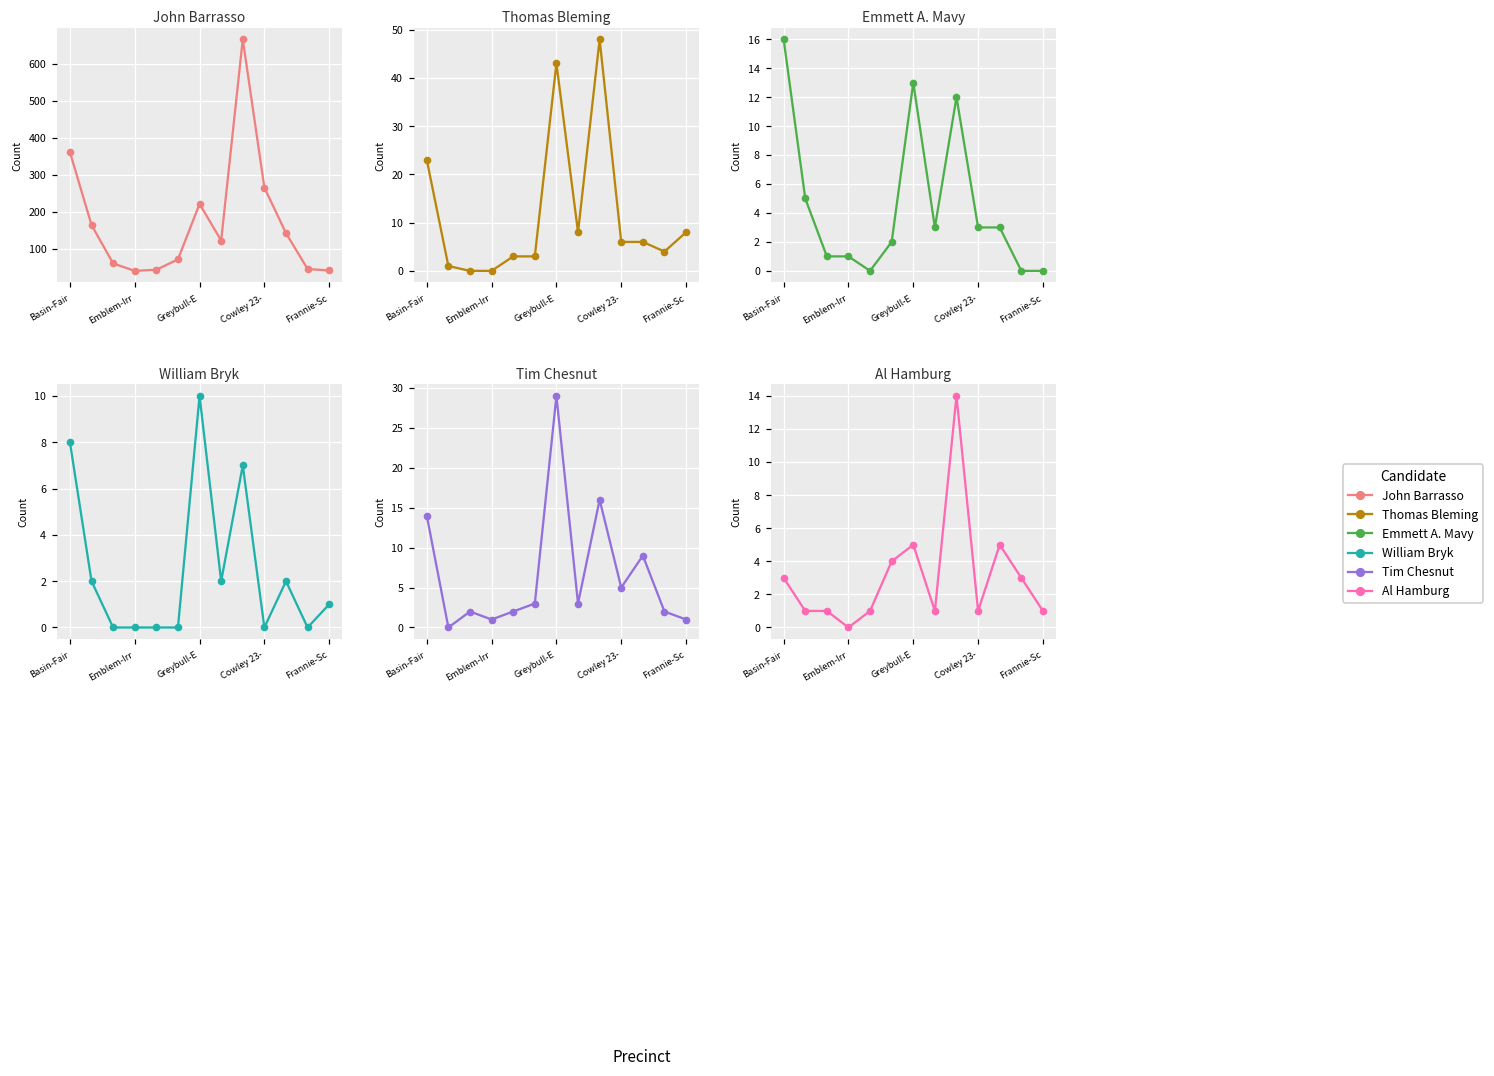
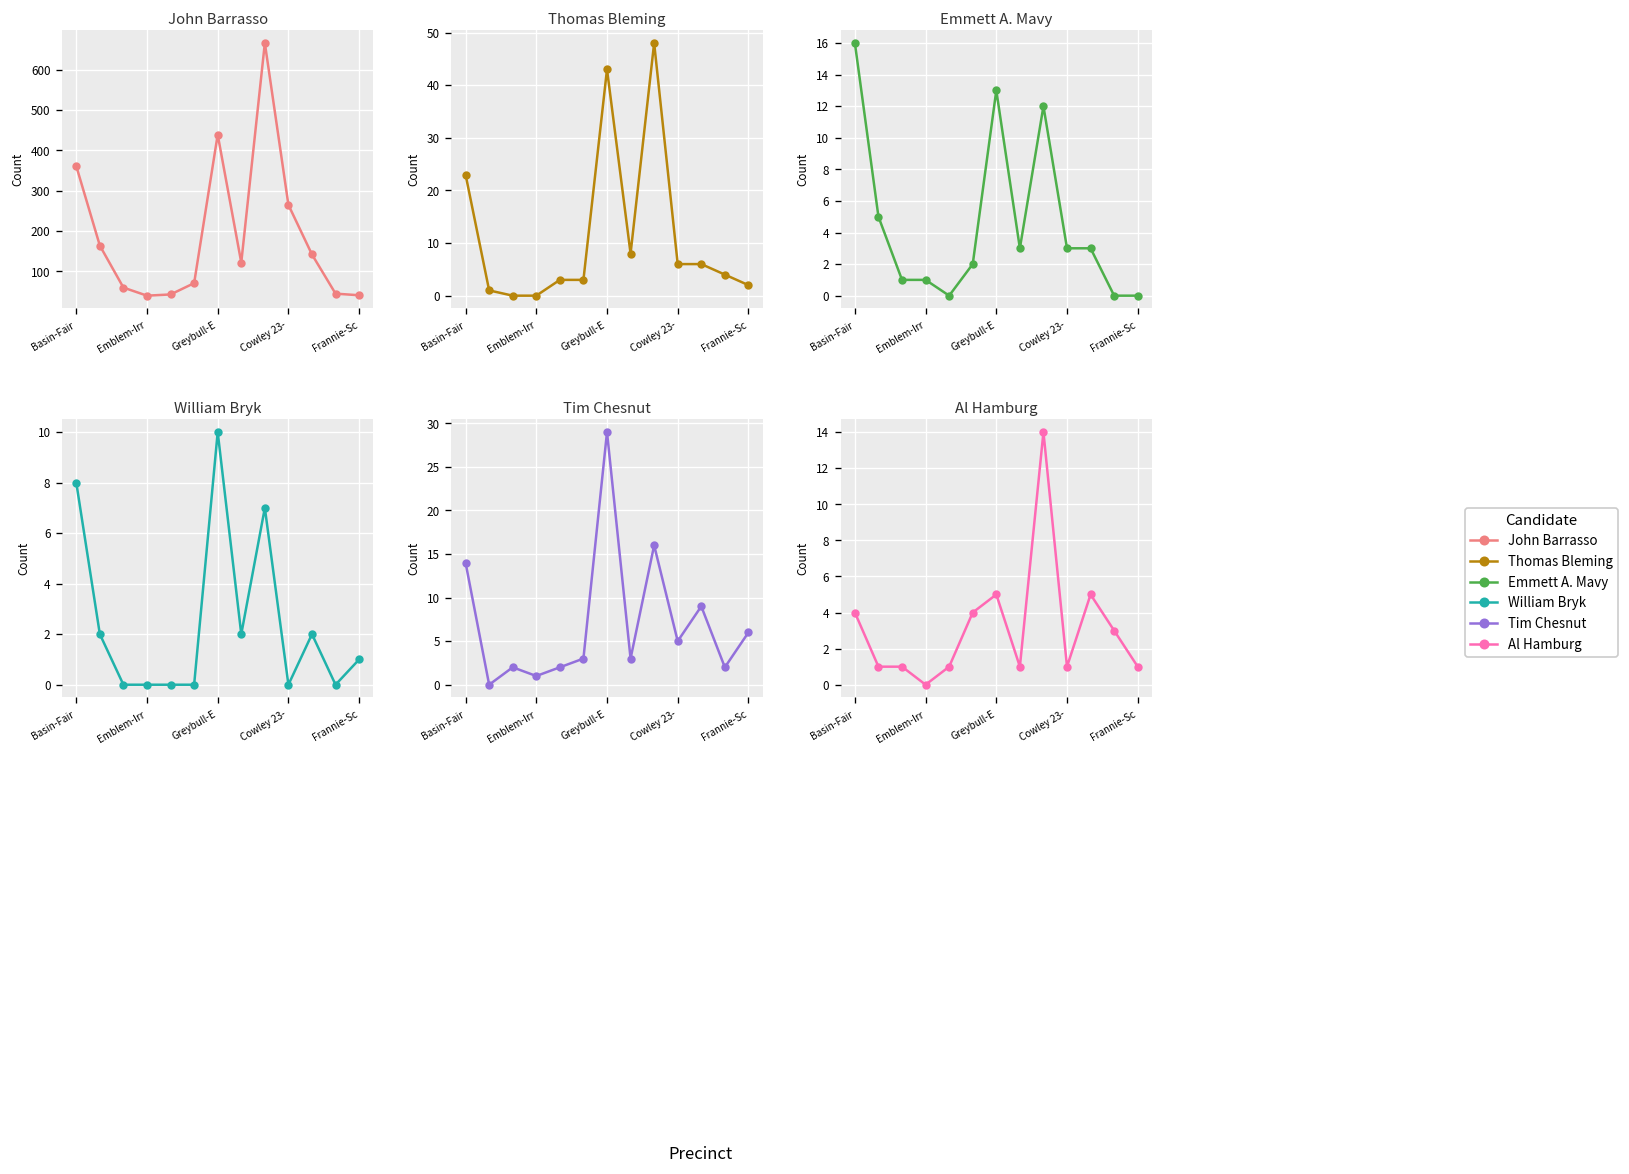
  {
    "John Barrasso": {
      "Basin-Fair": 360,
      "Emblem-Irr": 40,
-     "Greybull-E": 220,
+     "Greybull-E": 440,
      "Cowley 23-": 270,
      "Frannie-Sc": 40
    },
    "Thomas Bleming": {
      "Basin-Fair": 23,
      "Emblem-Irr": 0,
      "Greybull-E": 43,
      "Cowley 23-": 6,
-     "Frannie-Sc": 8
+     "Frannie-Sc": 2
    },
    "Emmett A. Mavy": {
      "Basin-Fair": 16.0,
      "Emblem-Irr": 1.0,
      "Greybull-E": 13.0,
      "Cowley 23-": 3.0,
      "Frannie-Sc": 0.0
    },
    "William Bryk": {
      "Basin-Fair": 8.0,
      "Emblem-Irr": 0.0,
      "Greybull-E": 10.0,
      "Cowley 23-": 0.0,
      "Frannie-Sc": 1.0
    },
    "Tim Chesnut": {
      "Basin-Fair": 14,
      "Emblem-Irr": 1,
      "Greybull-E": 29,
      "Cowley 23-": 5,
-     "Frannie-Sc": 1
+     "Frannie-Sc": 6
    },
    "Al Hamburg": {
-     "Basin-Fair": 3,
+     "Basin-Fair": 4,
      "Emblem-Irr": 0,
      "Greybull-E": 5,
      "Cowley 23-": 1,
      "Frannie-Sc": 1
    }
  }
